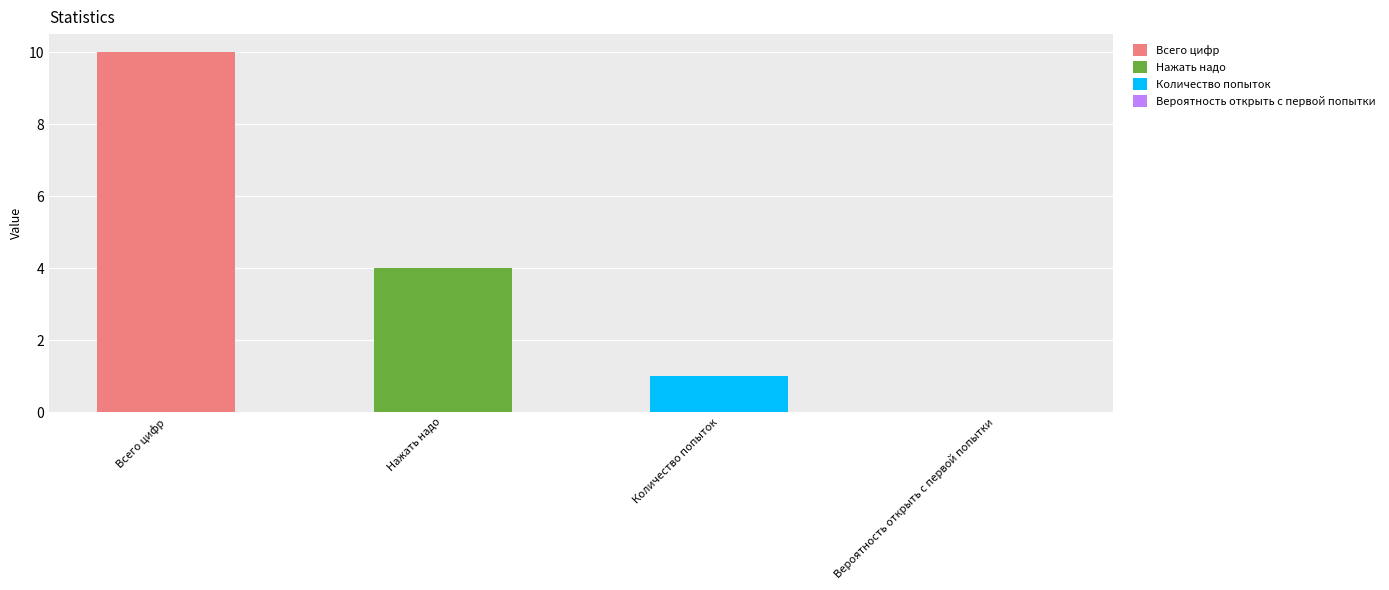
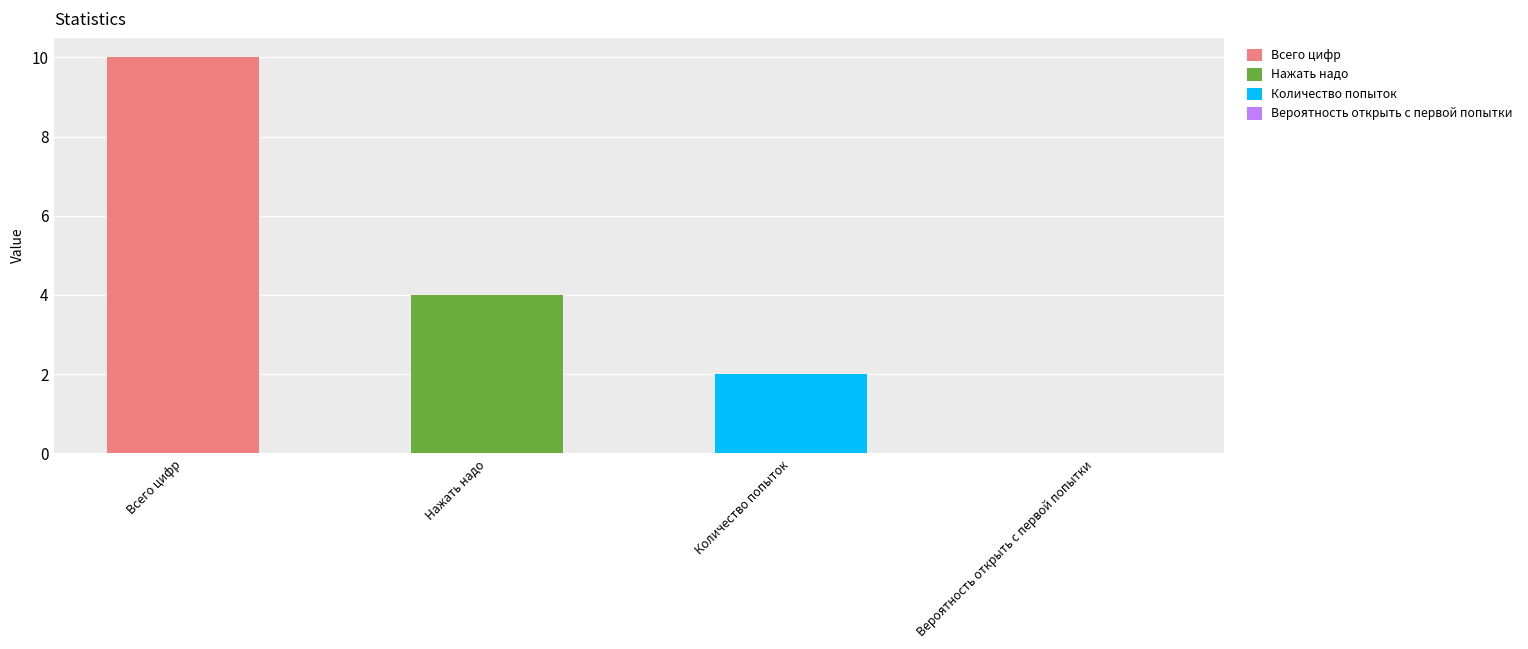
  {
    "Всего цифр": 10,
    "Нажать надо": 4,
-   "Количество попыток": 1
+   "Количество попыток": 2
  }
